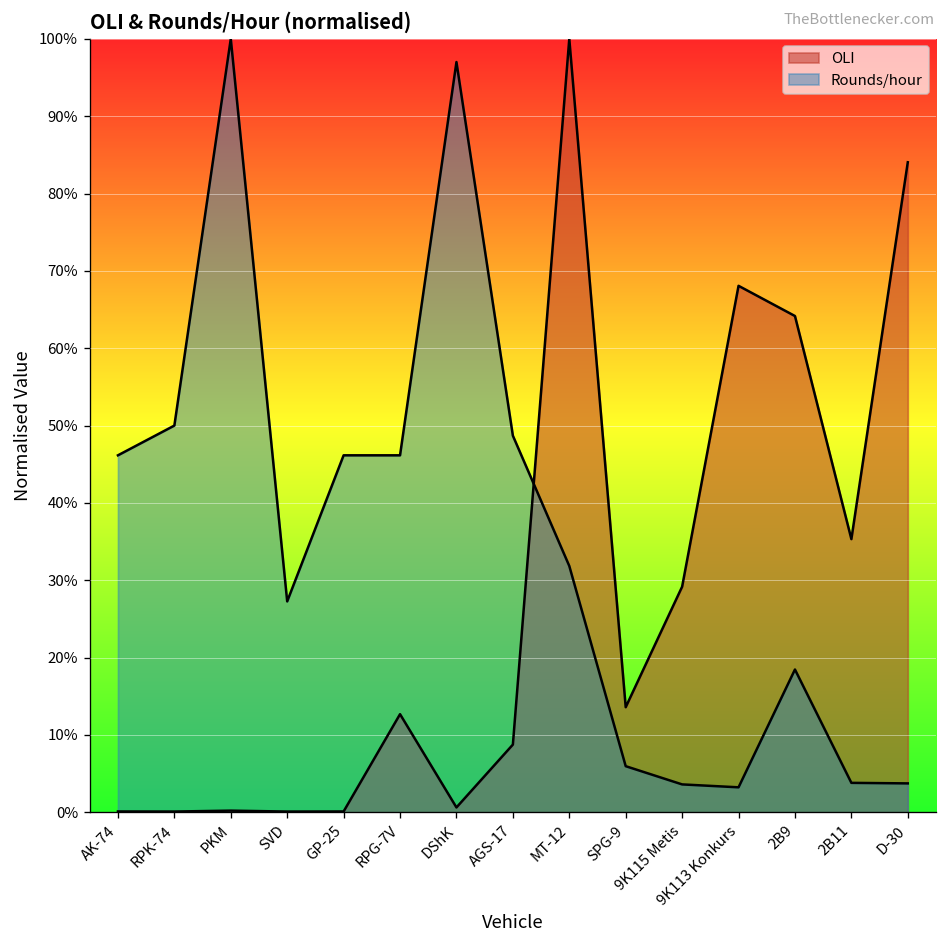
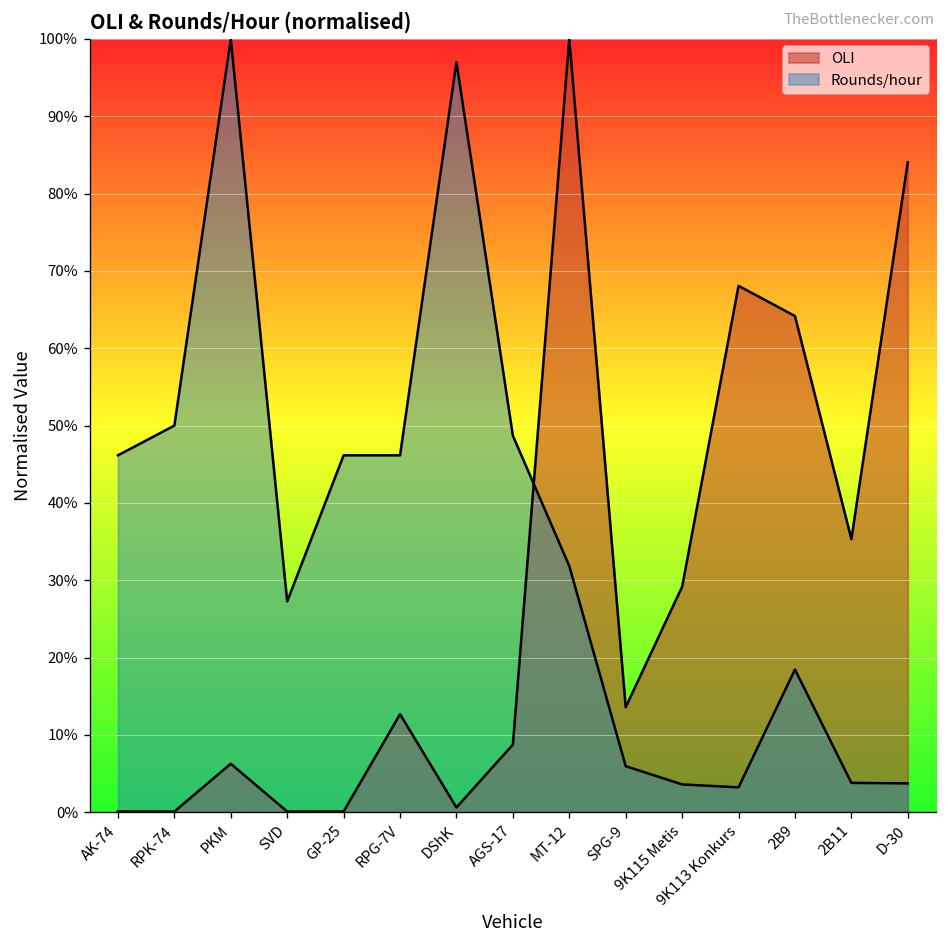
  {
    "OLI": {
      "AK-74": "0%",
      "RPK-74": "0%",
-     "PKM": "0%",
+     "PKM": "6%",
      "SVD": "0%",
      "GP-25": "0%",
      "RPG-7V": "13%",
      "DShK": "1%",
      "AGS-17": "9%",
      "MT-12": "100%",
      "SPG-9": "14%",
      "9K115 Metis": "29%",
      "9K113 Konkurs": "68%",
      "2B9": "64%",
      "2B11": "35%",
      "D-30": "84%"
    },
    "Rounds/hour": {
      "AK-74": "46%",
      "RPK-74": "50%",
      "PKM": "100%",
      "SVD": "27%",
      "GP-25": "46%",
      "RPG-7V": "46%",
      "DShK": "97%",
      "AGS-17": "49%",
      "MT-12": "32%",
      "SPG-9": "6%",
      "9K115 Metis": "4%",
      "9K113 Konkurs": "3%",
      "2B9": "18%",
      "2B11": "4%",
      "D-30": "4%"
    }
  }
